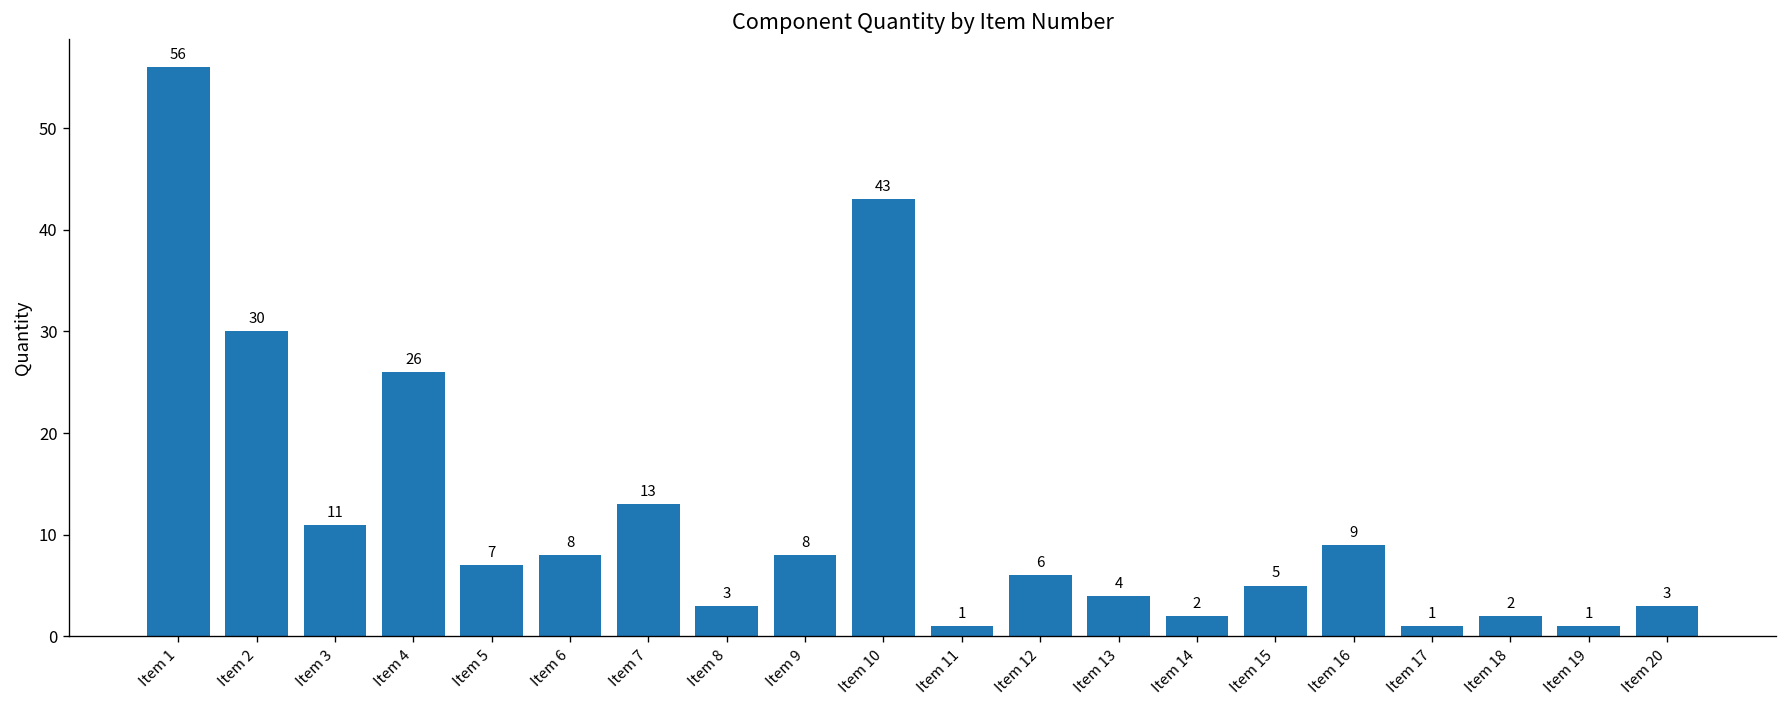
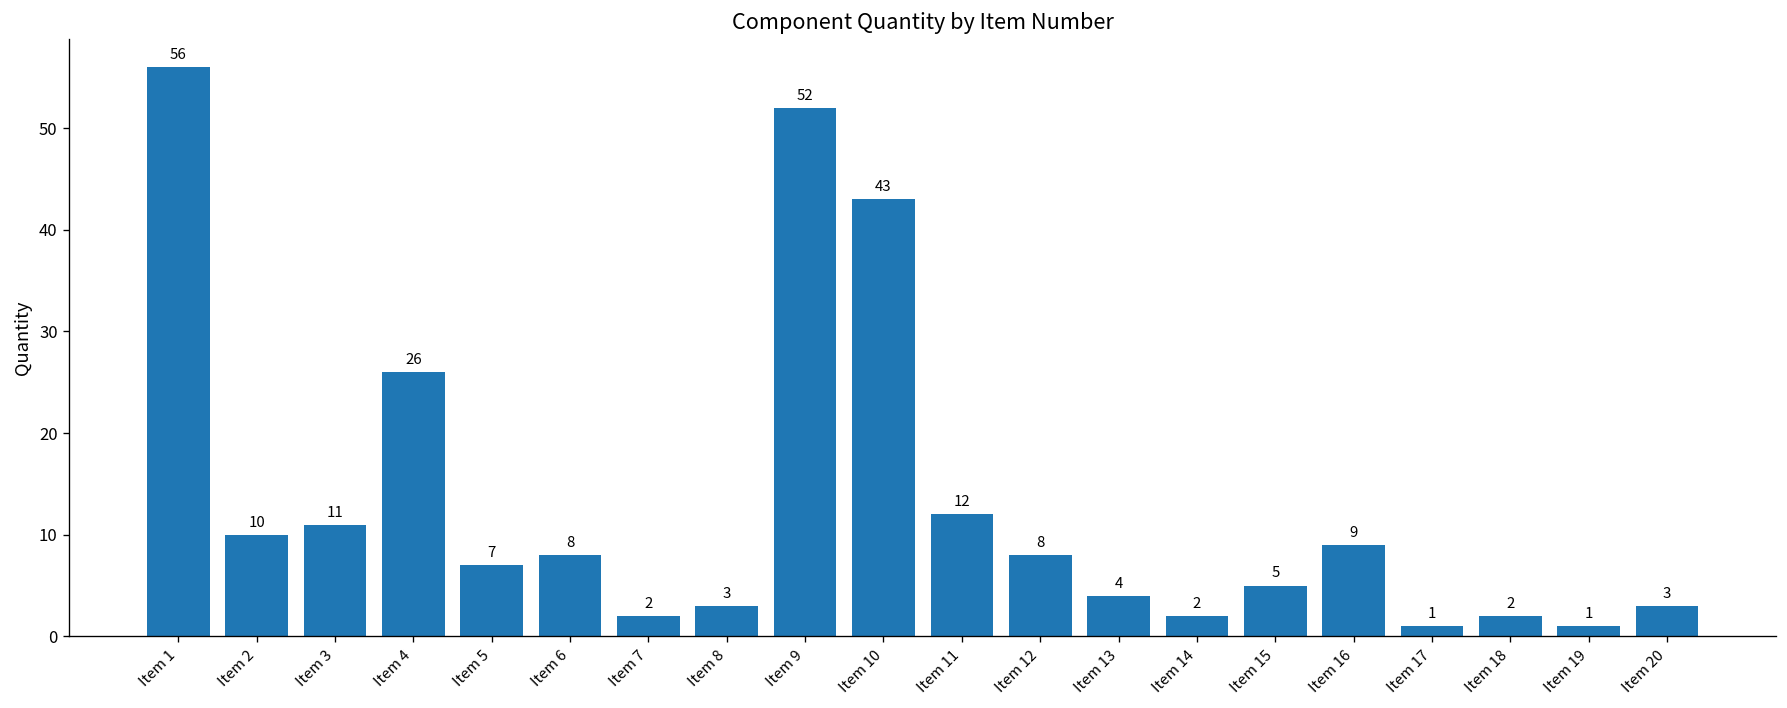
  {
    "Item 1": 56,
-   "Item 2": 30,
+   "Item 2": 10,
    "Item 3": 11,
    "Item 4": 26,
    "Item 5": 7,
    "Item 6": 8,
-   "Item 7": 13,
+   "Item 7": 2,
    "Item 8": 3,
-   "Item 9": 8,
+   "Item 9": 52,
    "Item 10": 43,
-   "Item 11": 1,
-   "Item 12": 6,
+   "Item 11": 12,
+   "Item 12": 8,
    "Item 13": 4,
    "Item 14": 2,
    "Item 15": 5,
    "Item 16": 9,
    "Item 17": 1,
    "Item 18": 2,
    "Item 19": 1,
    "Item 20": 3
  }
